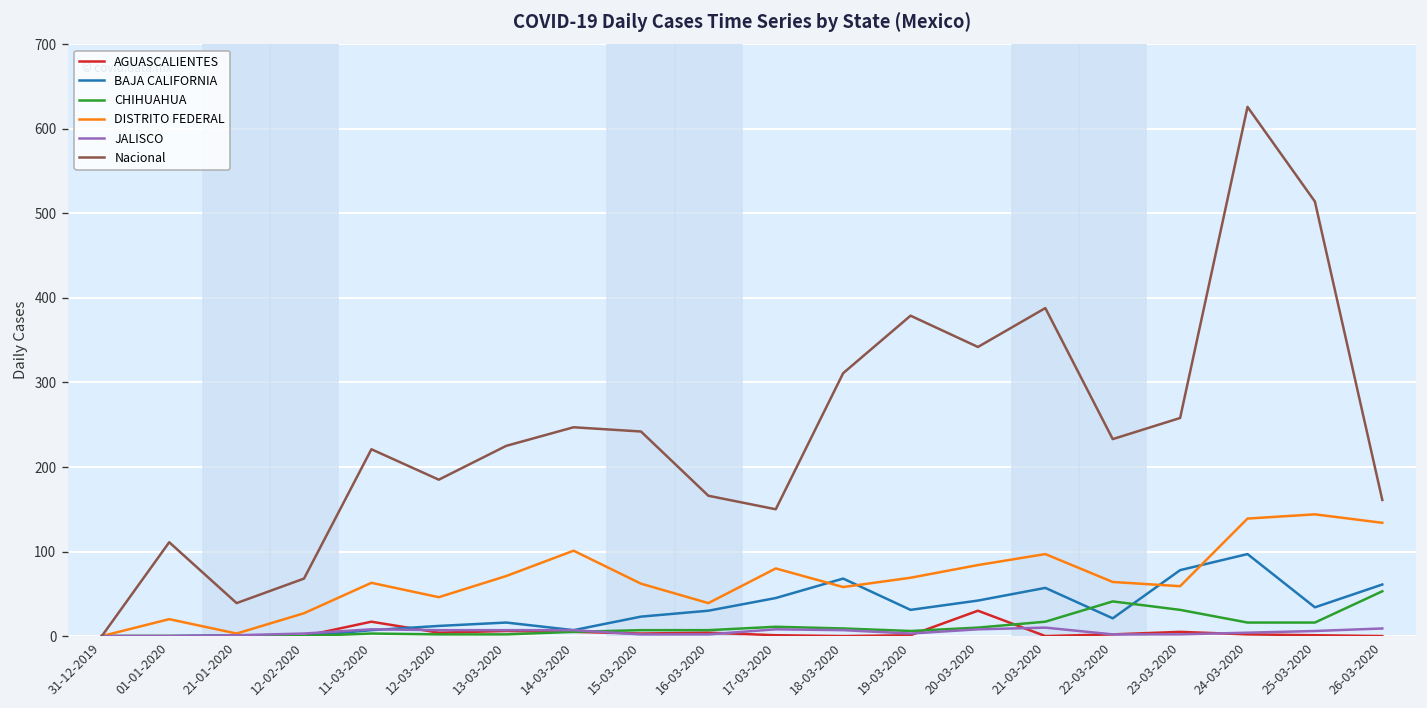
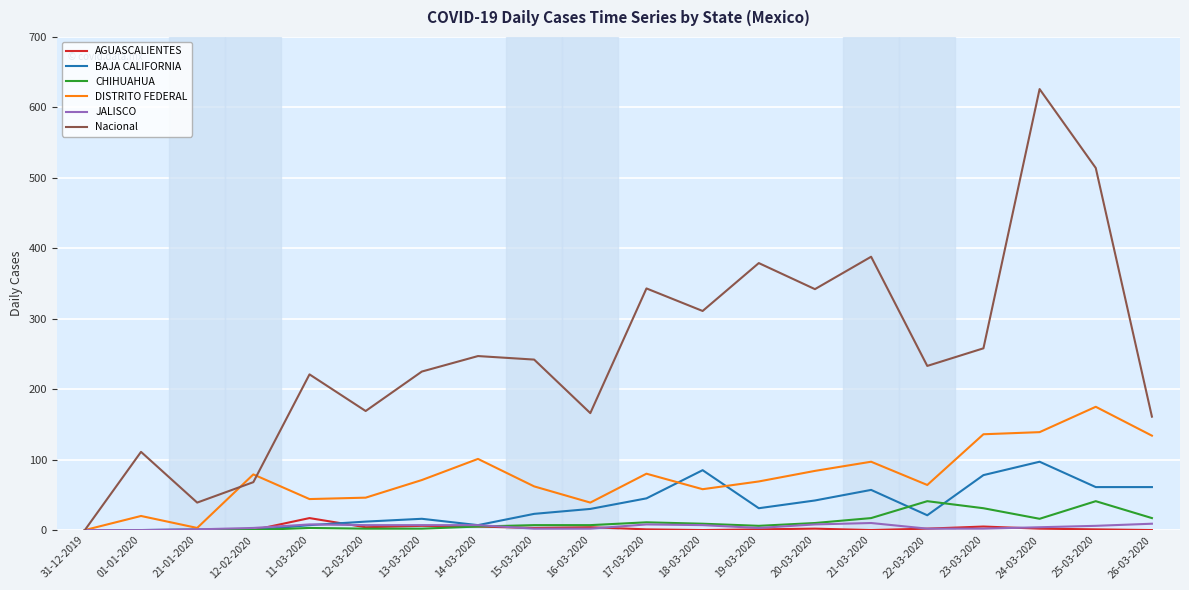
  {
    "AGUASCALIENTES": {
      "11-03-2020": 20,
      "17-03-2020": 0,
      "18-03-2020": 0,
-     "20-03-2020": 30,
+     "20-03-2020": 0,
      "21-03-2020": 0,
      "25-03-2020": 0,
      "26-03-2020": 0
    },
    "BAJA CALIFORNIA": {
      "12-03-2020": 10,
      "13-03-2020": 20,
      "15-03-2020": 20,
      "16-03-2020": 30,
      "17-03-2020": 50,
-     "18-03-2020": 70,
+     "18-03-2020": 90,
      "19-03-2020": 30,
      "20-03-2020": 40,
      "21-03-2020": 60,
      "22-03-2020": 20,
      "23-03-2020": 80,
      "24-03-2020": 100,
-     "25-03-2020": 30,
+     "25-03-2020": 60,
      "26-03-2020": 60
    },
    "CHIHUAHUA": {
      "11-03-2020": 0,
      "13-03-2020": 0,
      "15-03-2020": 10,
      "21-03-2020": 20,
      "22-03-2020": 40,
      "23-03-2020": 30,
      "24-03-2020": 20,
-     "25-03-2020": 20,
-     "26-03-2020": 50
+     "25-03-2020": 40,
+     "26-03-2020": 20
    },
    "DISTRITO FEDERAL": {
      "01-01-2020": 20,
-     "12-02-2020": 30,
-     "11-03-2020": 60,
+     "12-02-2020": 80,
+     "11-03-2020": 40,
      "12-03-2020": 50,
      "13-03-2020": 70,
      "14-03-2020": 100,
      "15-03-2020": 60,
      "16-03-2020": 40,
      "17-03-2020": 80,
      "18-03-2020": 60,
      "19-03-2020": 70,
      "20-03-2020": 80,
      "21-03-2020": 100,
      "22-03-2020": 60,
-     "23-03-2020": 60,
+     "23-03-2020": 140,
      "24-03-2020": 140,
-     "25-03-2020": 140,
+     "25-03-2020": 180,
      "26-03-2020": 130
    },
    "JALISCO": {
      "21-03-2020": 10,
      "25-03-2020": 10,
      "26-03-2020": 10
    },
    "Nacional": {
      "01-01-2020": 110,
      "21-01-2020": 40,
      "12-02-2020": 70,
      "11-03-2020": 220,
-     "12-03-2020": 190,
+     "12-03-2020": 170,
      "13-03-2020": 230,
      "14-03-2020": 250,
      "15-03-2020": 240,
      "16-03-2020": 170,
-     "17-03-2020": 150,
+     "17-03-2020": 340,
      "18-03-2020": 310,
      "19-03-2020": 380,
      "20-03-2020": 340,
      "21-03-2020": 390,
      "22-03-2020": 230,
      "23-03-2020": 260,
      "24-03-2020": 630,
      "25-03-2020": 510,
      "26-03-2020": 160
    }
  }
